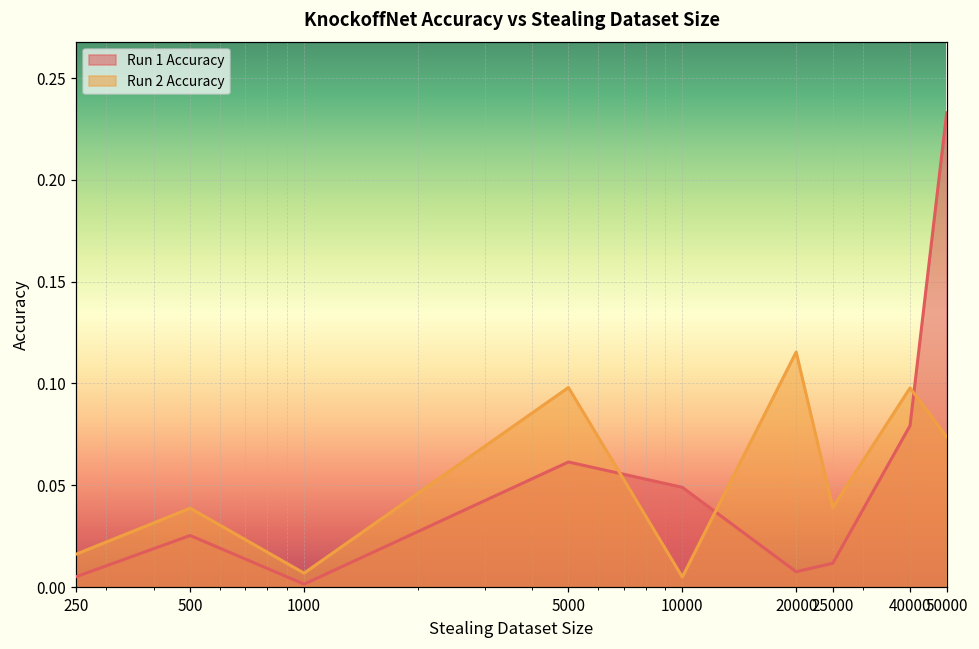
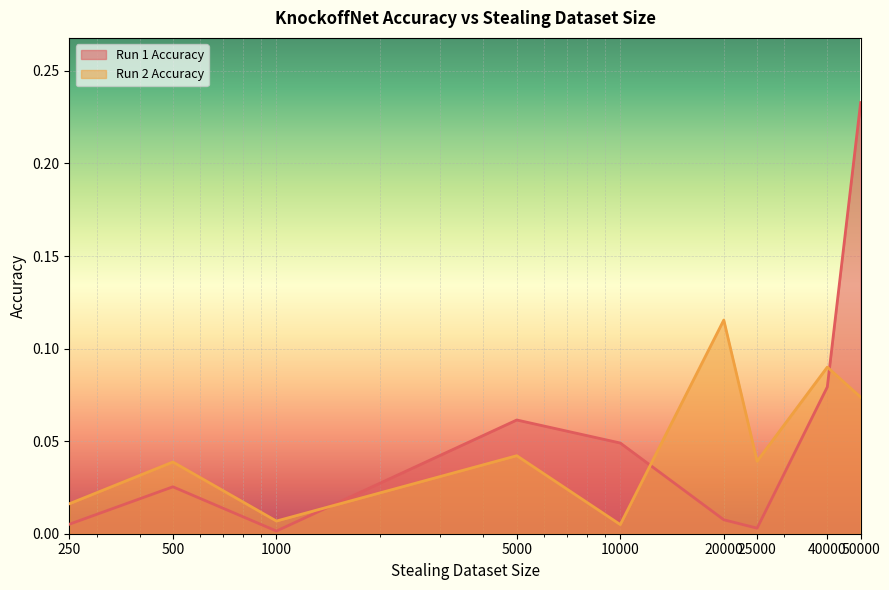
  {
    "Run 1 Accuracy": {
      "250": 0.005,
      "500": 0.025,
      "1000": 0.001,
      "5000": 0.061,
      "10000": 0.049,
      "20000": 0.008,
-     "25000": 0.012,
+     "25000": 0.003,
      "40000": 0.079,
      "50000": 0.233
    },
    "Run 2 Accuracy": {
      "250": 0.016,
      "500": 0.039,
      "1000": 0.007,
-     "5000": 0.098,
+     "5000": 0.042,
      "10000": 0.005,
      "20000": 0.115,
      "25000": 0.039,
-     "40000": 0.098,
+     "40000": 0.090,
      "50000": 0.074
    }
  }
